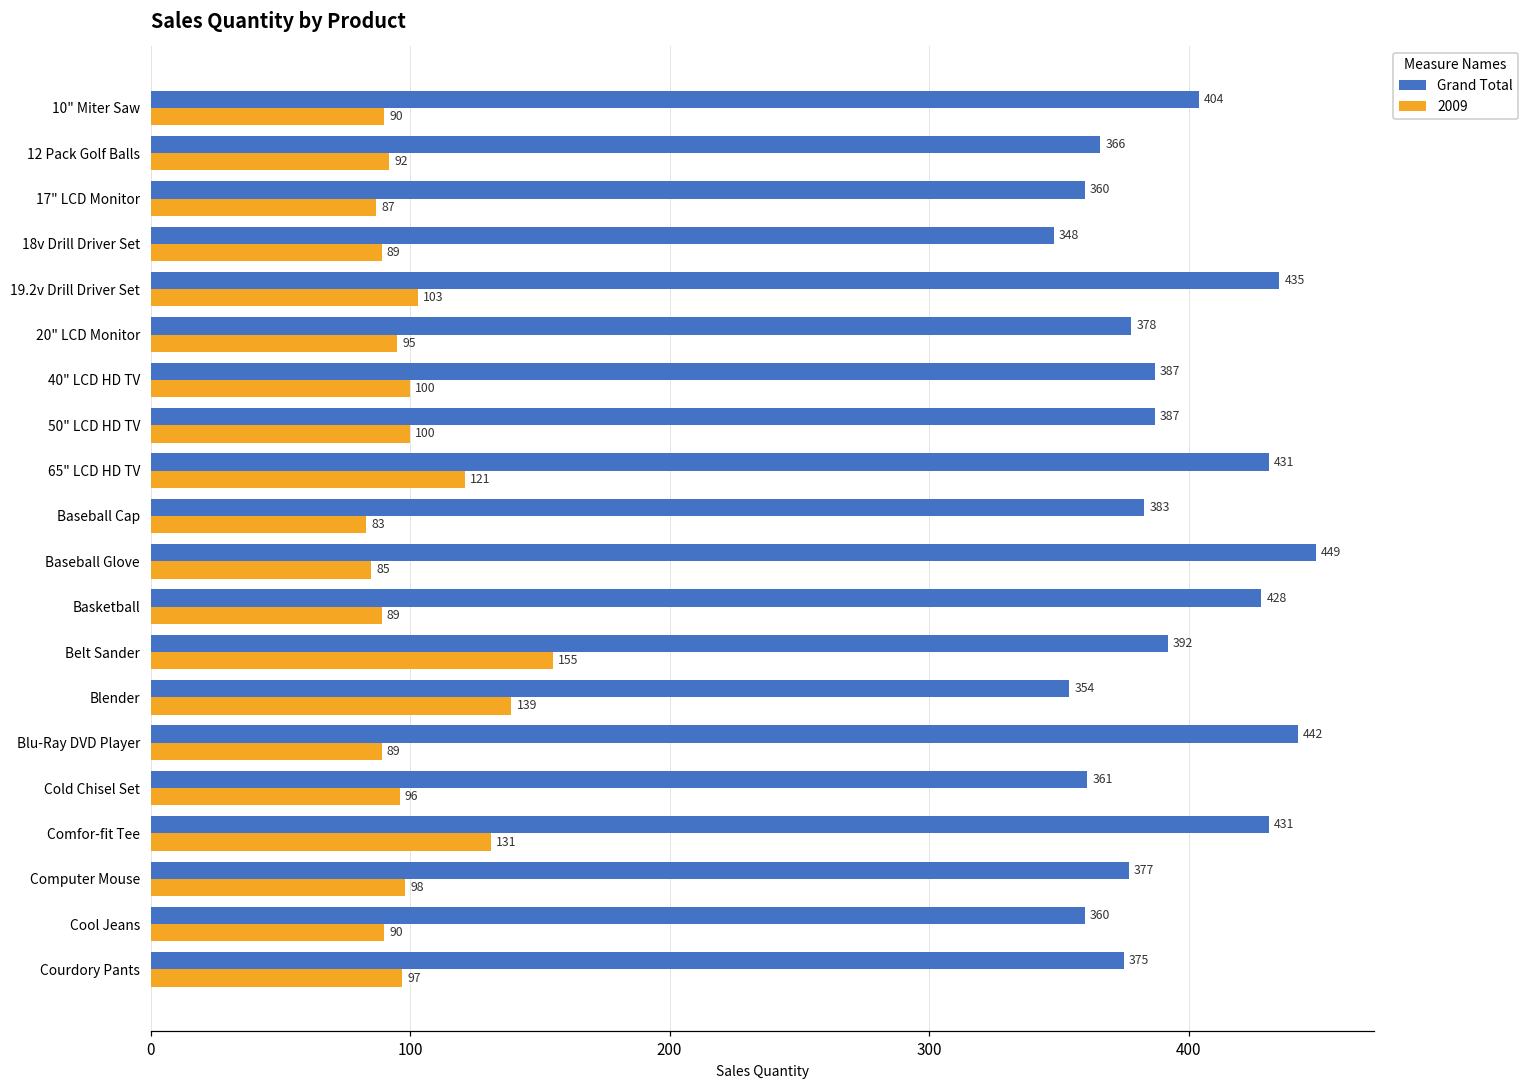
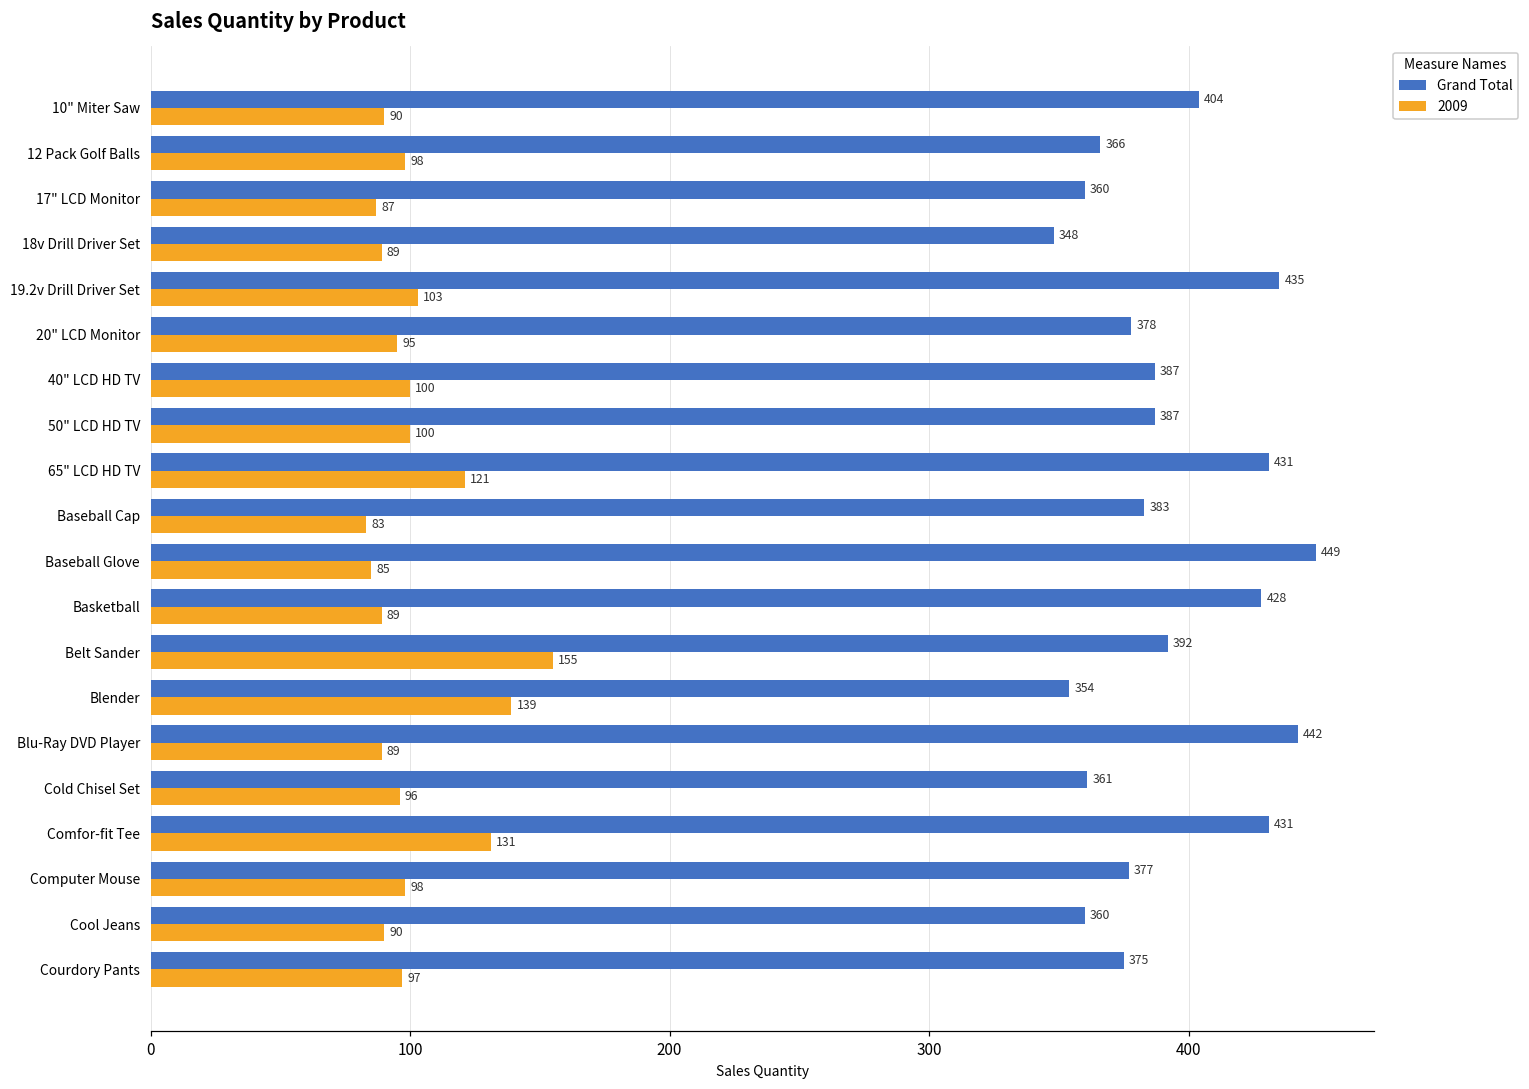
  {
    "Grand Total": {
      "10\" Miter Saw": 404,
      "12 Pack Golf Balls": 366,
      "17\" LCD Monitor": 360,
      "18v Drill Driver Set": 348,
      "19.2v Drill Driver Set": 435,
      "20\" LCD Monitor": 378,
      "40\" LCD HD TV": 387,
      "50\" LCD HD TV": 387,
      "65\" LCD HD TV": 431,
      "Baseball Cap": 383,
      "Baseball Glove": 449,
      "Basketball": 428,
      "Belt Sander": 392,
      "Blender": 354,
      "Blu-Ray DVD Player": 442,
      "Cold Chisel Set": 361,
      "Comfor-fit Tee": 431,
      "Computer Mouse": 377,
      "Cool Jeans": 360,
      "Courdory Pants": 375
    },
    "2009": {
      "10\" Miter Saw": 90,
-     "12 Pack Golf Balls": 92,
+     "12 Pack Golf Balls": 98,
      "17\" LCD Monitor": 87,
      "18v Drill Driver Set": 89,
      "19.2v Drill Driver Set": 103,
      "20\" LCD Monitor": 95,
      "40\" LCD HD TV": 100,
      "50\" LCD HD TV": 100,
      "65\" LCD HD TV": 121,
      "Baseball Cap": 83,
      "Baseball Glove": 85,
      "Basketball": 89,
      "Belt Sander": 155,
      "Blender": 139,
      "Blu-Ray DVD Player": 89,
      "Cold Chisel Set": 96,
      "Comfor-fit Tee": 131,
      "Computer Mouse": 98,
      "Cool Jeans": 90,
      "Courdory Pants": 97
    }
  }
